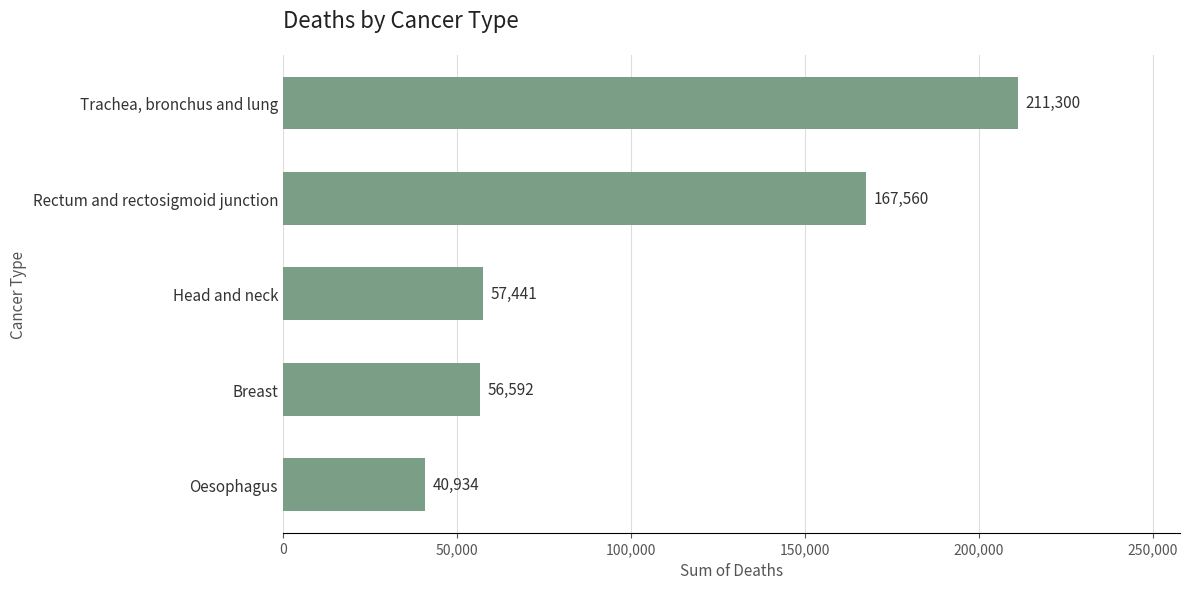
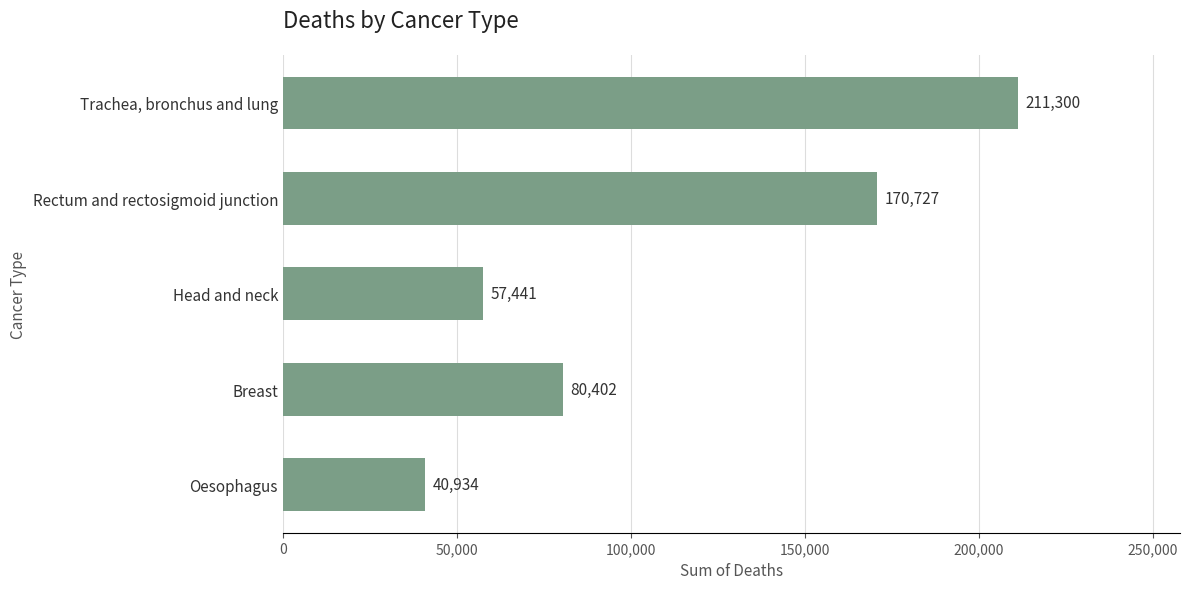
  {
    "Trachea, bronchus and lung": "211,300",
-   "Rectum and rectosigmoid junction": "167,560",
+   "Rectum and rectosigmoid junction": "170,727",
    "Head and neck": "57,441",
-   "Breast": "56,592",
+   "Breast": "80,402",
    "Oesophagus": "40,934"
  }
